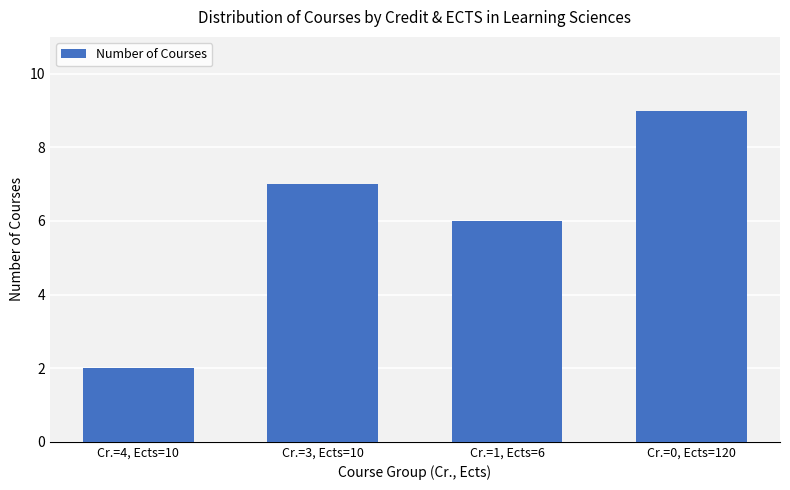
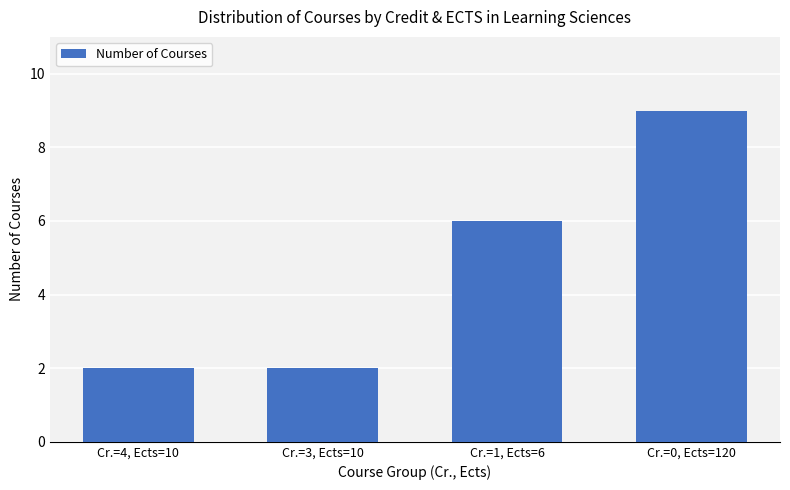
  {
    "Cr.=4, Ects=10": 2,
-   "Cr.=3, Ects=10": 7,
+   "Cr.=3, Ects=10": 2,
    "Cr.=1, Ects=6": 6,
    "Cr.=0, Ects=120": 9
  }
